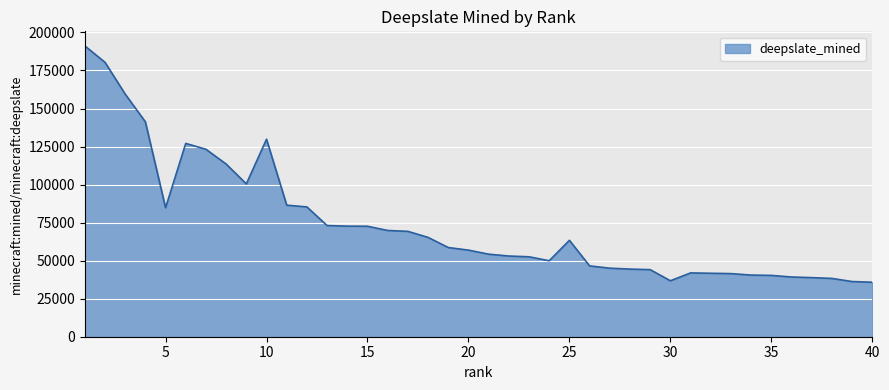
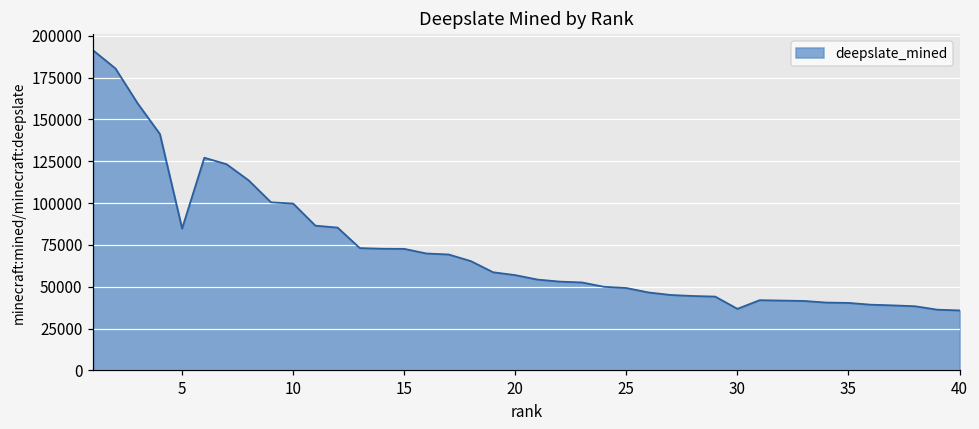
  {
    "5": 85000,
-   "10": 130000,
+   "10": 100000,
    "15": 73000,
    "20": 57000,
-   "25": 63000,
+   "25": 49000,
    "30": 37000,
    "35": 40000,
    "40": 36000
  }
